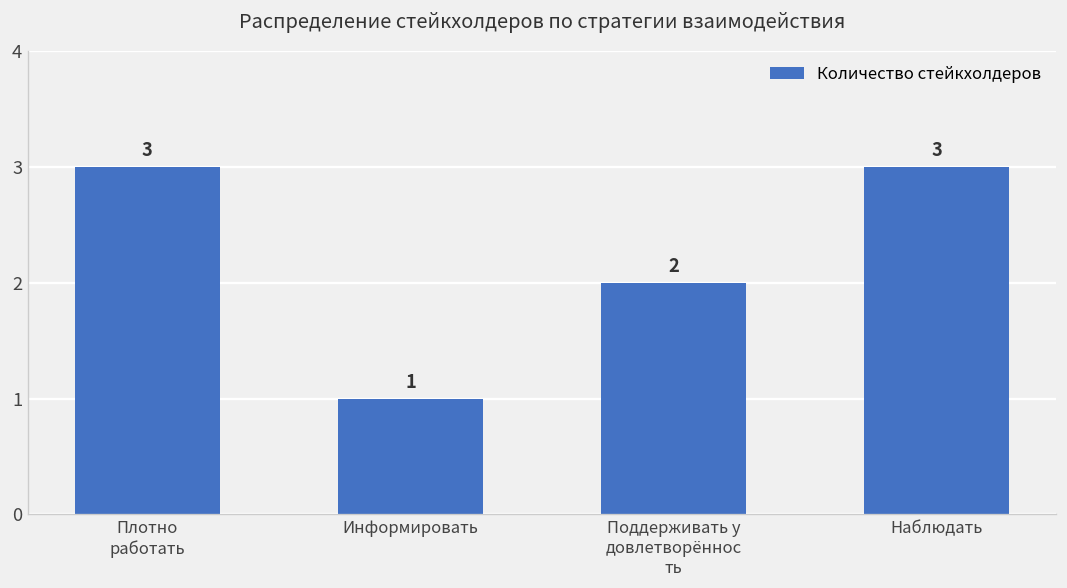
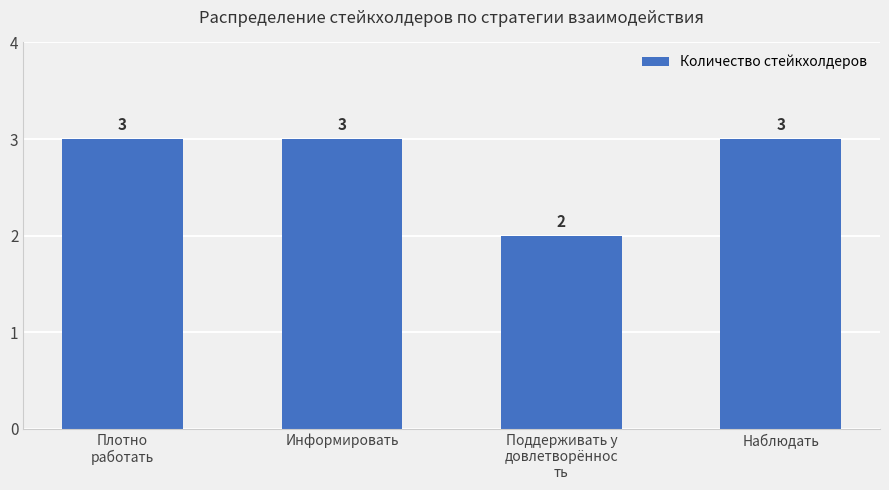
  {
    "Плотно работать": 3,
-   "Информировать": 1,
+   "Информировать": 3,
    "Поддерживать у довлетворённос ть": 2,
    "Наблюдать": 3
  }
